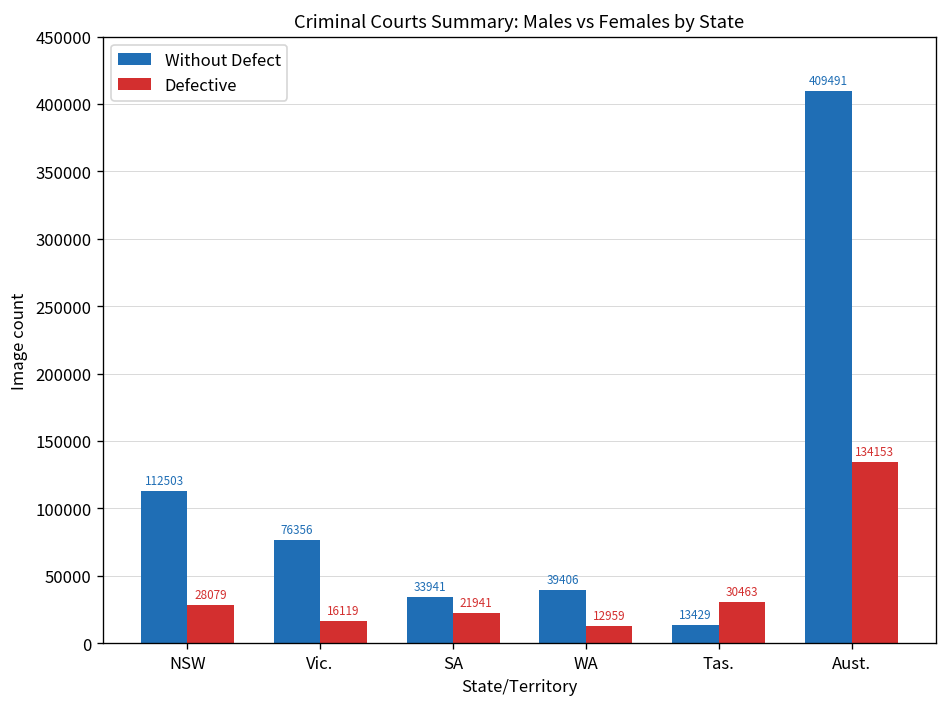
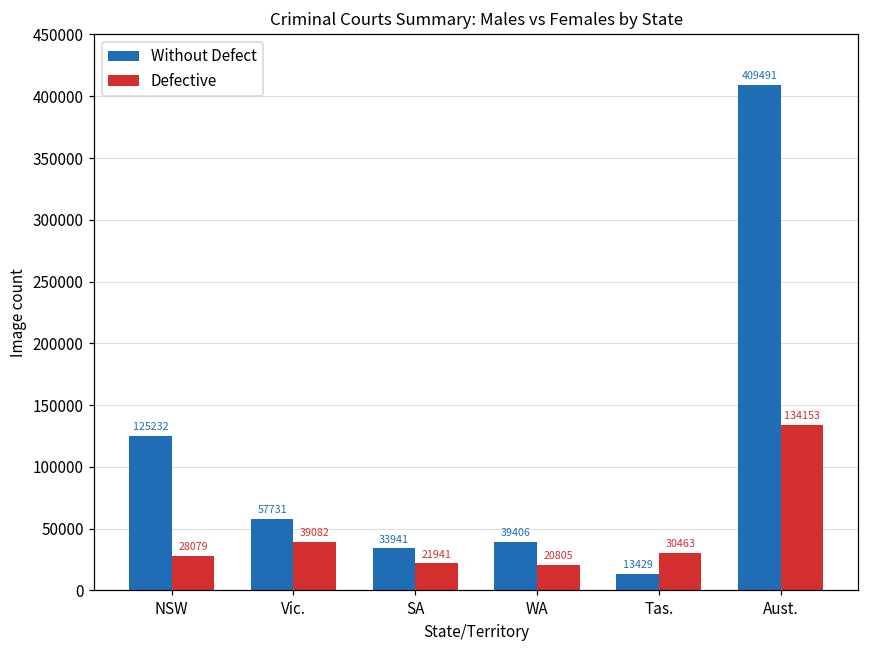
  {
    "Without Defect": {
-     "NSW": 112503,
-     "Vic.": 76356,
+     "NSW": 125232,
+     "Vic.": 57731,
      "SA": 33941,
      "WA": 39406,
      "Tas.": 13429,
      "Aust.": 409491
    },
    "Defective": {
      "NSW": 28079,
-     "Vic.": 16119,
+     "Vic.": 39082,
      "SA": 21941,
-     "WA": 12959,
+     "WA": 20805,
      "Tas.": 30463,
      "Aust.": 134153
    }
  }
